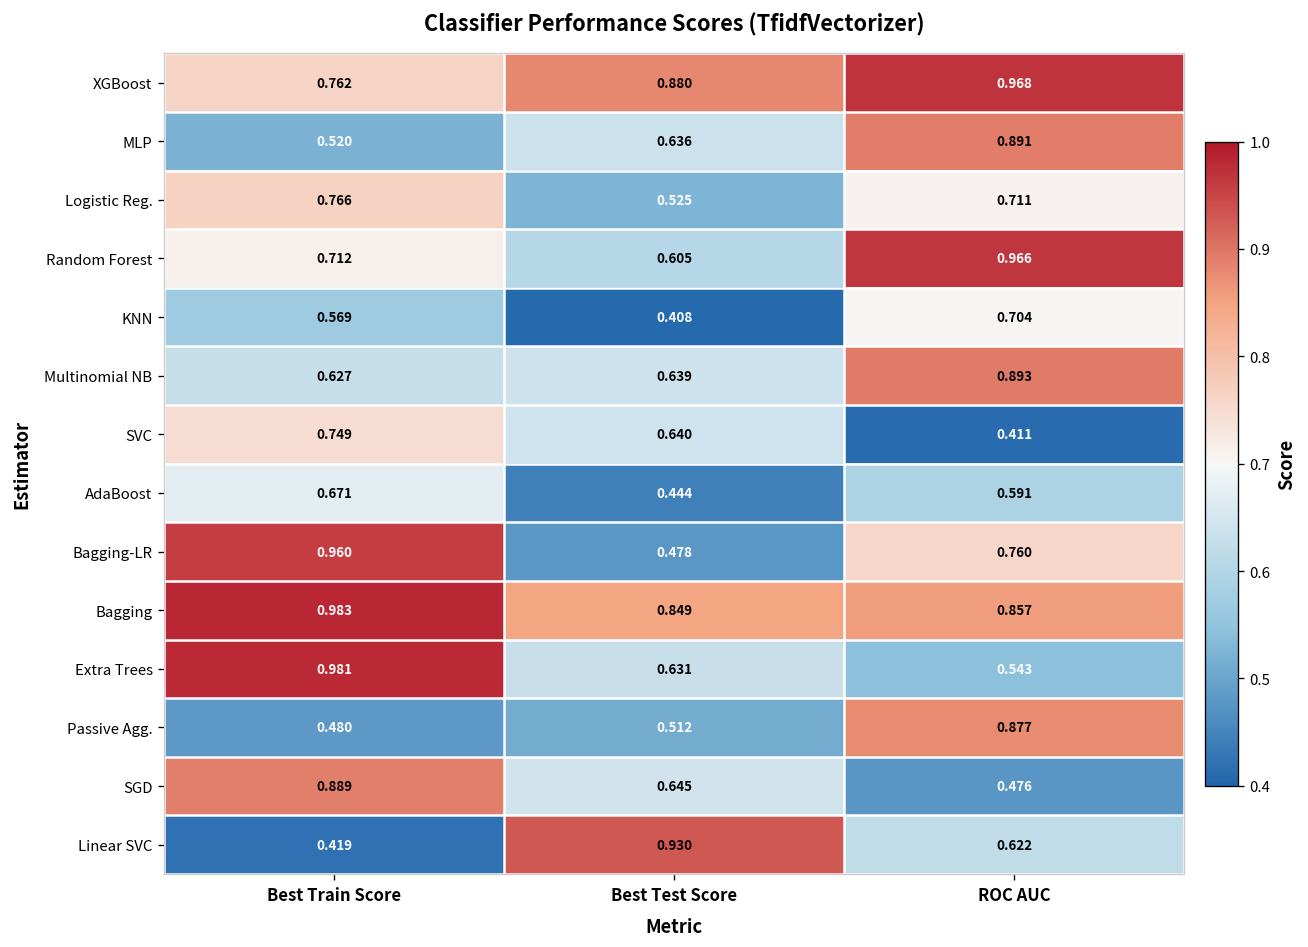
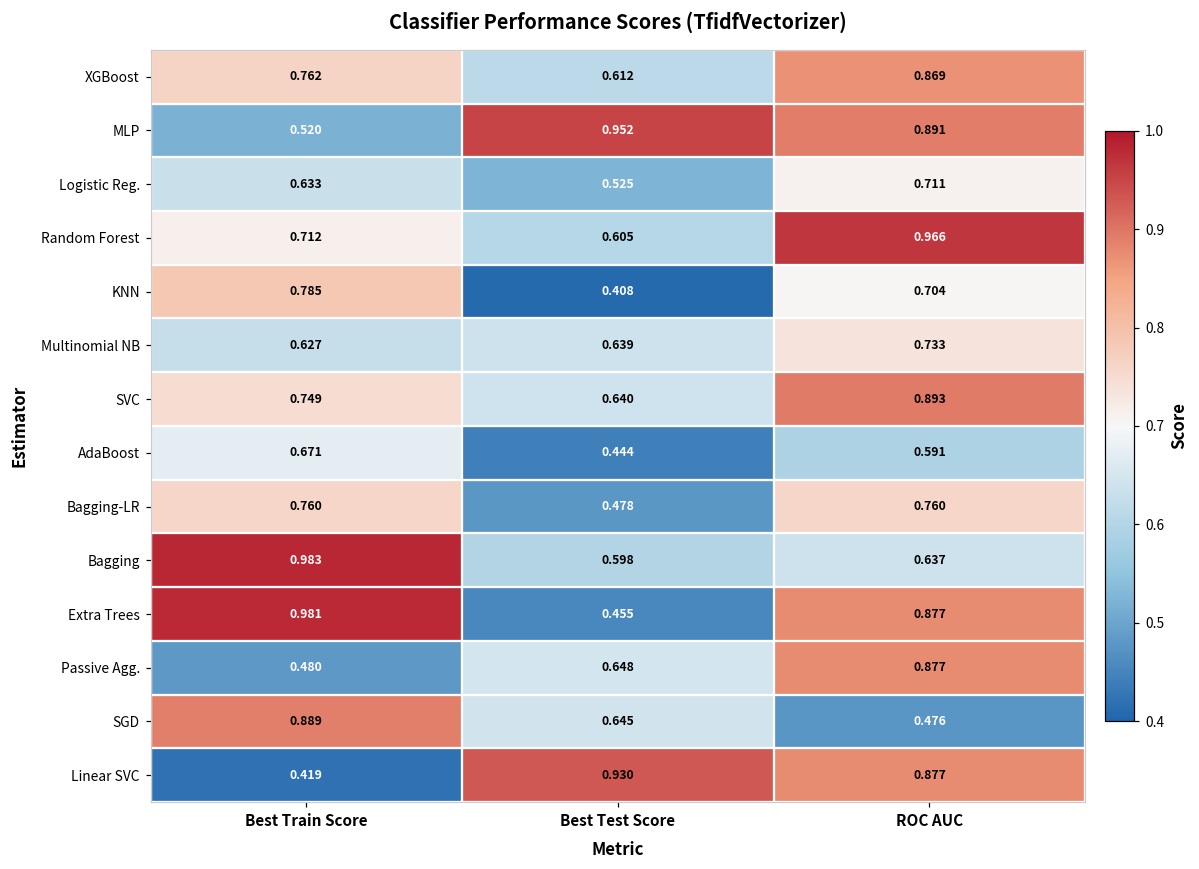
  {
    "XGBoost": {
      "Best Train Score": 0.762,
-     "Best Test Score": 0.880,
-     "ROC AUC": 0.968
+     "Best Test Score": 0.612,
+     "ROC AUC": 0.869
    },
    "MLP": {
      "Best Train Score": 0.520,
-     "Best Test Score": 0.636,
+     "Best Test Score": 0.952,
      "ROC AUC": 0.891
    },
    "Logistic Reg.": {
-     "Best Train Score": 0.766,
+     "Best Train Score": 0.633,
      "Best Test Score": 0.525,
      "ROC AUC": 0.711
    },
    "Random Forest": {
      "Best Train Score": 0.712,
      "Best Test Score": 0.605,
      "ROC AUC": 0.966
    },
    "KNN": {
-     "Best Train Score": 0.569,
+     "Best Train Score": 0.785,
      "Best Test Score": 0.408,
      "ROC AUC": 0.704
    },
    "Multinomial NB": {
      "Best Train Score": 0.627,
      "Best Test Score": 0.639,
-     "ROC AUC": 0.893
+     "ROC AUC": 0.733
    },
    "SVC": {
      "Best Train Score": 0.749,
      "Best Test Score": 0.640,
-     "ROC AUC": 0.411
+     "ROC AUC": 0.893
    },
    "AdaBoost": {
      "Best Train Score": 0.671,
      "Best Test Score": 0.444,
      "ROC AUC": 0.591
    },
    "Bagging-LR": {
-     "Best Train Score": 0.960,
+     "Best Train Score": 0.760,
      "Best Test Score": 0.478,
      "ROC AUC": 0.760
    },
    "Bagging": {
      "Best Train Score": 0.983,
-     "Best Test Score": 0.849,
-     "ROC AUC": 0.857
+     "Best Test Score": 0.598,
+     "ROC AUC": 0.637
    },
    "Extra Trees": {
      "Best Train Score": 0.981,
-     "Best Test Score": 0.631,
-     "ROC AUC": 0.543
+     "Best Test Score": 0.455,
+     "ROC AUC": 0.877
    },
    "Passive Agg.": {
      "Best Train Score": 0.480,
-     "Best Test Score": 0.512,
+     "Best Test Score": 0.648,
      "ROC AUC": 0.877
    },
    "SGD": {
      "Best Train Score": 0.889,
      "Best Test Score": 0.645,
      "ROC AUC": 0.476
    },
    "Linear SVC": {
      "Best Train Score": 0.419,
      "Best Test Score": 0.930,
-     "ROC AUC": 0.622
+     "ROC AUC": 0.877
    }
  }
